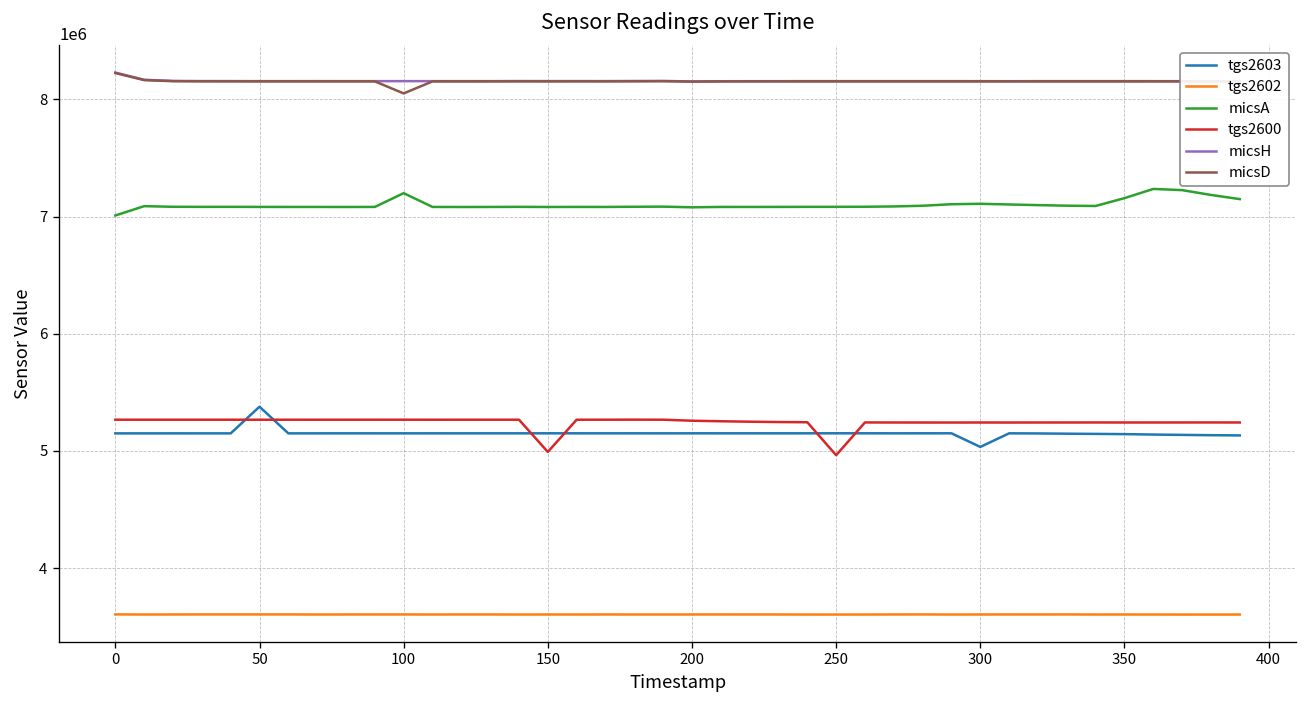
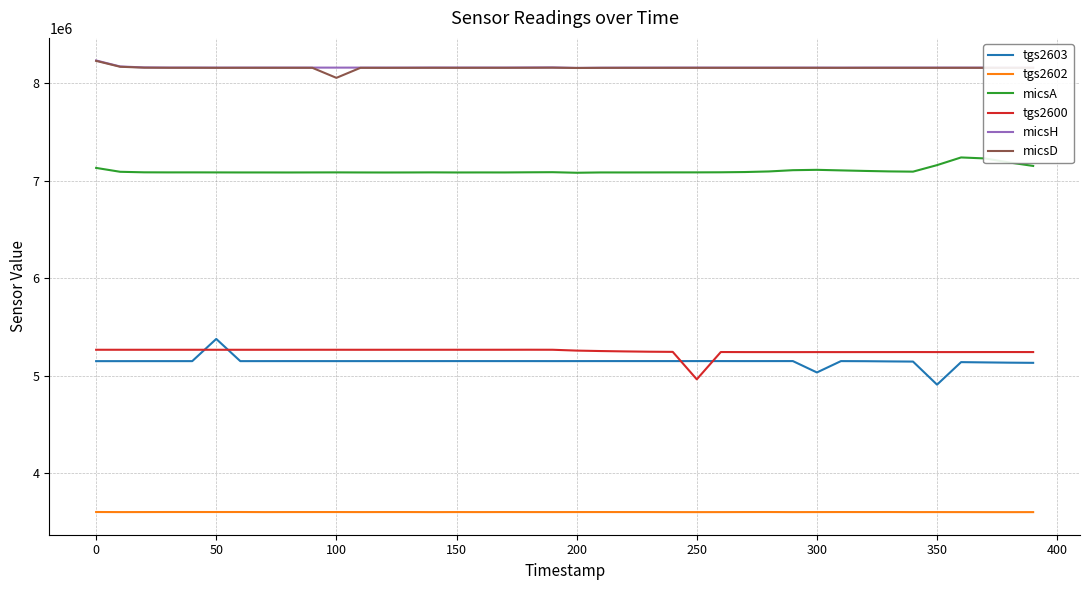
  {
    "tgs2603": {
      "0": 5200000,
      "50": 5400000,
      "100": 5200000,
      "150": 5200000,
      "200": 5200000,
      "250": 5200000,
      "300": 5000000,
-     "350": 5100000
+     "350": 4900000
    },
    "tgs2602": {
      "0": 3600000,
      "50": 3600000,
      "100": 3600000,
      "150": 3600000,
      "200": 3600000,
      "250": 3600000,
      "300": 3600000,
      "350": 3600000
    },
    "micsA": {
-     "0": 7000000,
+     "0": 7100000,
      "50": 7100000,
-     "100": 7200000,
+     "100": 7100000,
      "150": 7100000,
      "200": 7100000,
      "250": 7100000,
      "300": 7100000,
      "350": 7200000
    },
    "tgs2600": {
      "0": 5300000,
      "50": 5300000,
      "100": 5300000,
-     "150": 5000000,
+     "150": 5300000,
      "200": 5300000,
      "250": 5000000,
      "300": 5200000,
      "350": 5200000
    },
    "micsH": {
      "100": 8200000
    },
    "micsD": {
      "100": 8100000
    }
  }
